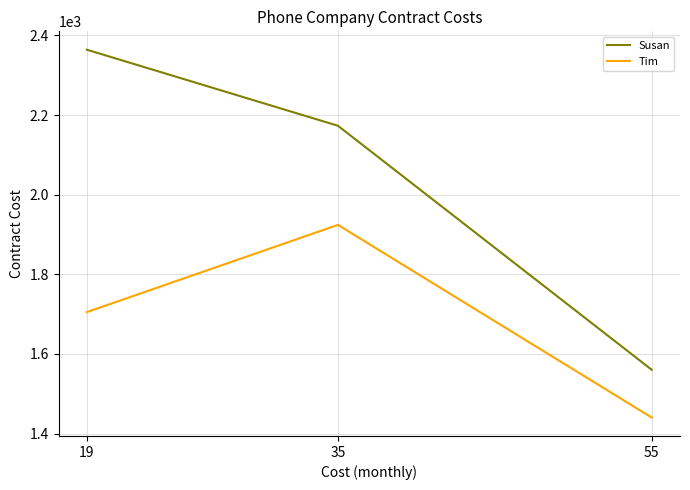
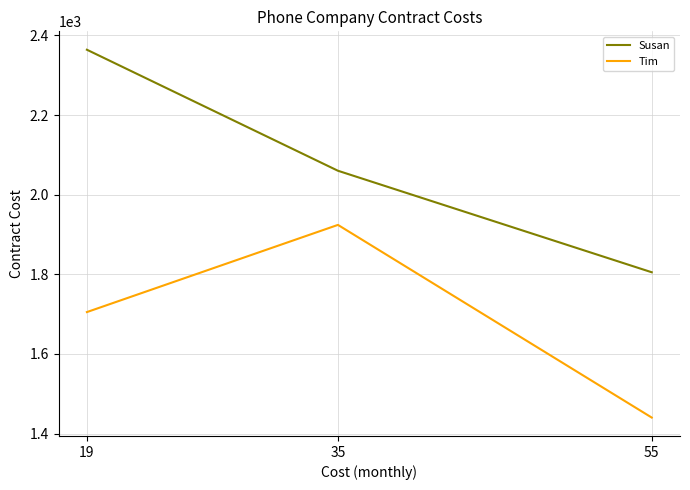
  {
    "Susan": {
      "19": 2360,
-     "35": 2170,
-     "55": 1560
+     "35": 2060,
+     "55": 1810
    },
    "Tim": {
      "19": 1710,
      "35": 1920,
      "55": 1440
    }
  }
